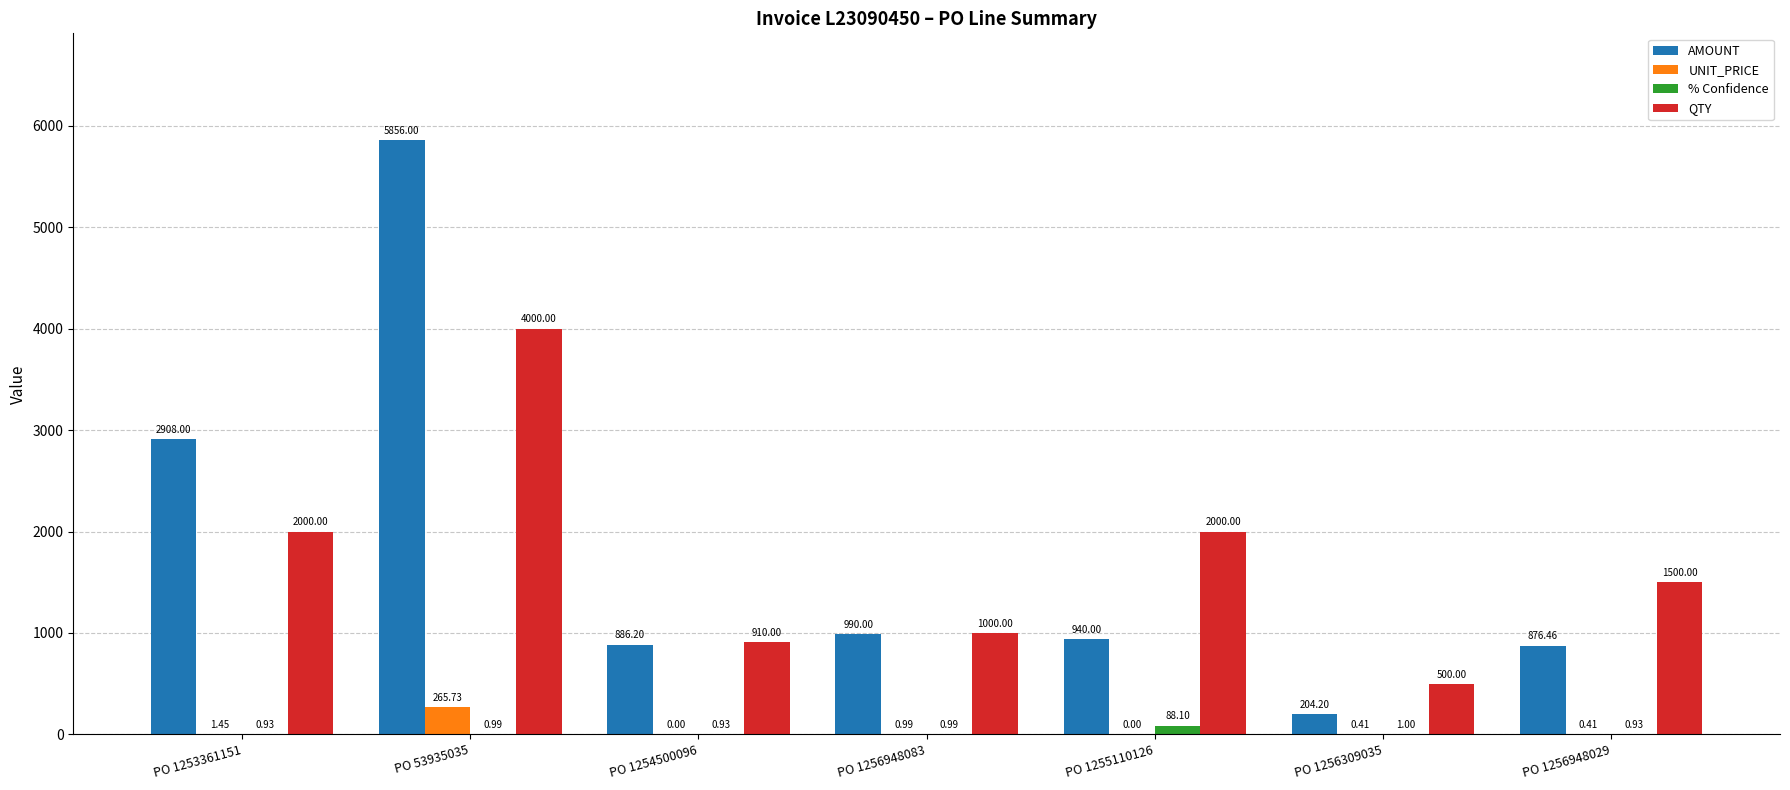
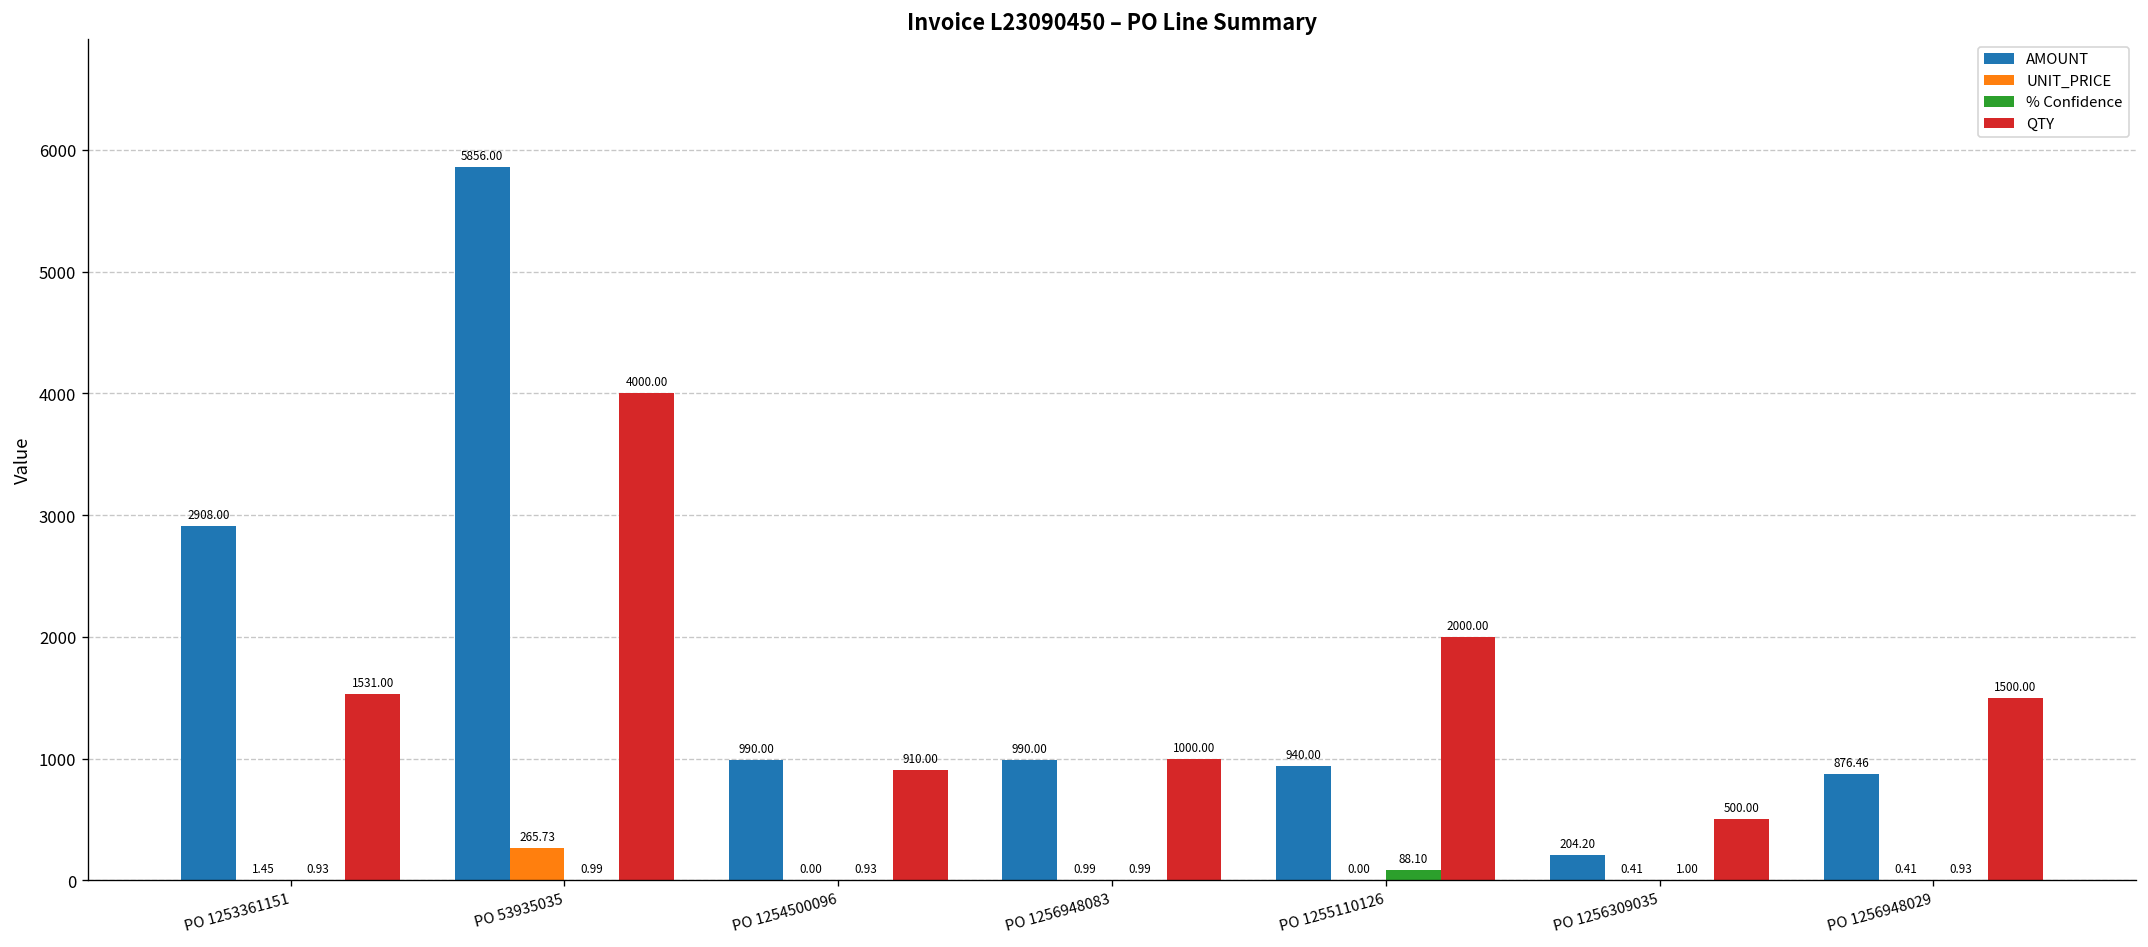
  {
    "AMOUNT": {
      "PO 1253361151": 2908.00,
      "PO 53935035": 5856.00,
-     "PO 1254500096": 886.20,
+     "PO 1254500096": 990.00,
      "PO 1256948083": 990.00,
      "PO 1255110126": 940.00,
      "PO 1256309035": 204.20,
      "PO 1256948029": 876.46
    },
    "UNIT_PRICE": {
      "PO 1253361151": 1.45,
      "PO 53935035": 265.73,
      "PO 1254500096": 0.00,
      "PO 1256948083": 0.99,
      "PO 1255110126": 0.00,
      "PO 1256309035": 0.41,
      "PO 1256948029": 0.41
    },
    "% Confidence": {
      "PO 1253361151": 0.93,
      "PO 53935035": 0.99,
      "PO 1254500096": 0.93,
      "PO 1256948083": 0.99,
      "PO 1255110126": 88.10,
      "PO 1256309035": 1.00,
      "PO 1256948029": 0.93
    },
    "QTY": {
-     "PO 1253361151": 2000.00,
+     "PO 1253361151": 1531.00,
      "PO 53935035": 4000.00,
      "PO 1254500096": 910.00,
      "PO 1256948083": 1000.00,
      "PO 1255110126": 2000.00,
      "PO 1256309035": 500.00,
      "PO 1256948029": 1500.00
    }
  }
